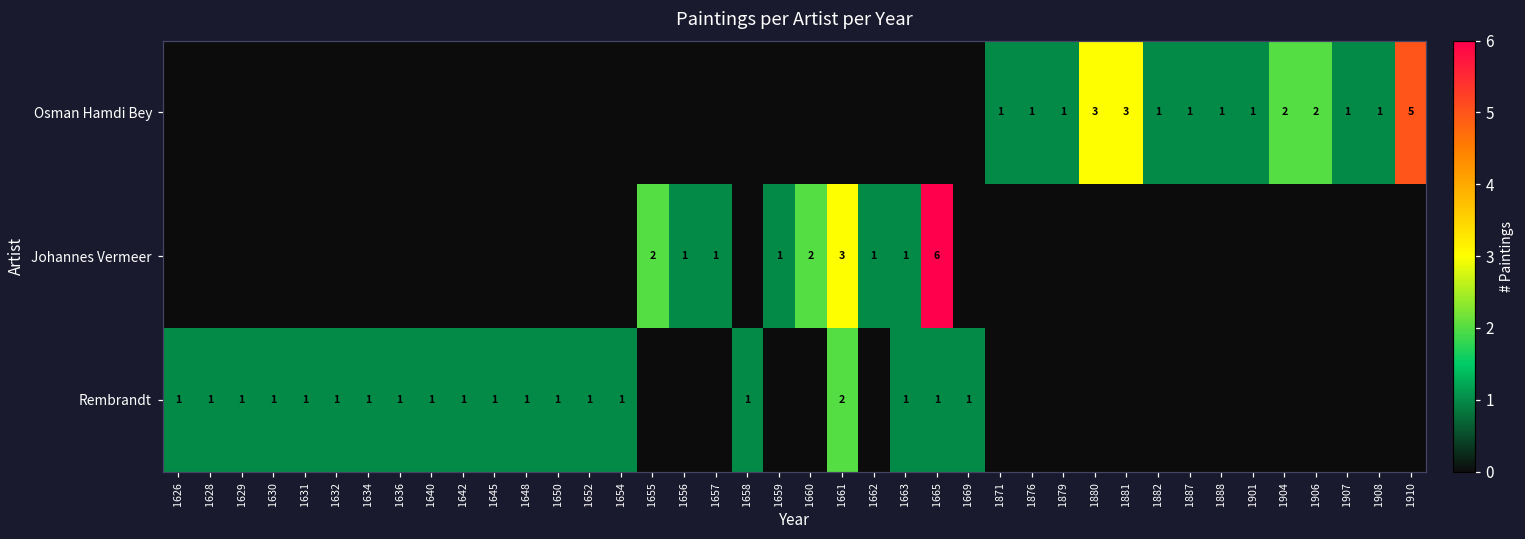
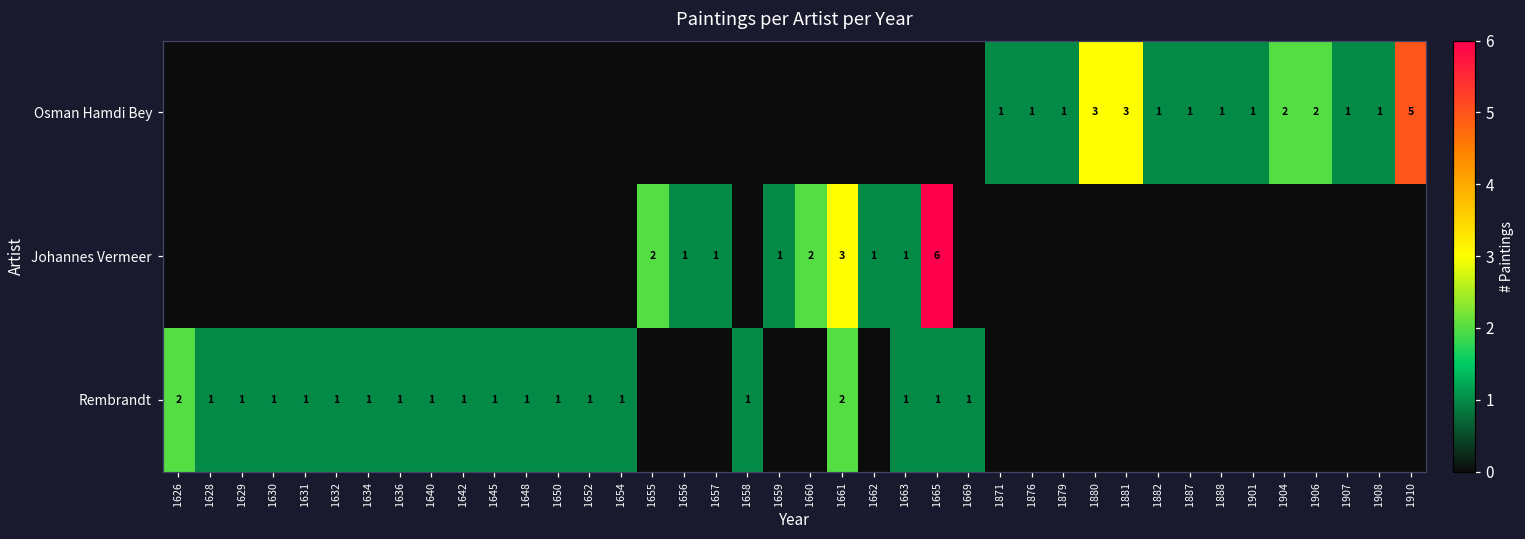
  {
    "Osman Hamdi Bey": {
      "1871": 1,
      "1876": 1,
      "1879": 1,
      "1880": 3,
      "1881": 3,
      "1882": 1,
      "1887": 1,
      "1888": 1,
      "1901": 1,
      "1904": 2,
      "1906": 2,
      "1907": 1,
      "1908": 1,
      "1910": 5
    },
    "Johannes Vermeer": {
      "1655": 2,
      "1656": 1,
      "1657": 1,
      "1659": 1,
      "1660": 2,
      "1661": 3,
      "1662": 1,
      "1663": 1,
      "1665": 6
    },
    "Rembrandt": {
-     "1626": 1,
+     "1626": 2,
      "1628": 1,
      "1629": 1,
      "1630": 1,
      "1631": 1,
      "1632": 1,
      "1634": 1,
      "1636": 1,
      "1640": 1,
      "1642": 1,
      "1645": 1,
      "1648": 1,
      "1650": 1,
      "1652": 1,
      "1654": 1,
      "1658": 1,
      "1661": 2,
      "1663": 1,
      "1665": 1,
      "1669": 1
    }
  }
